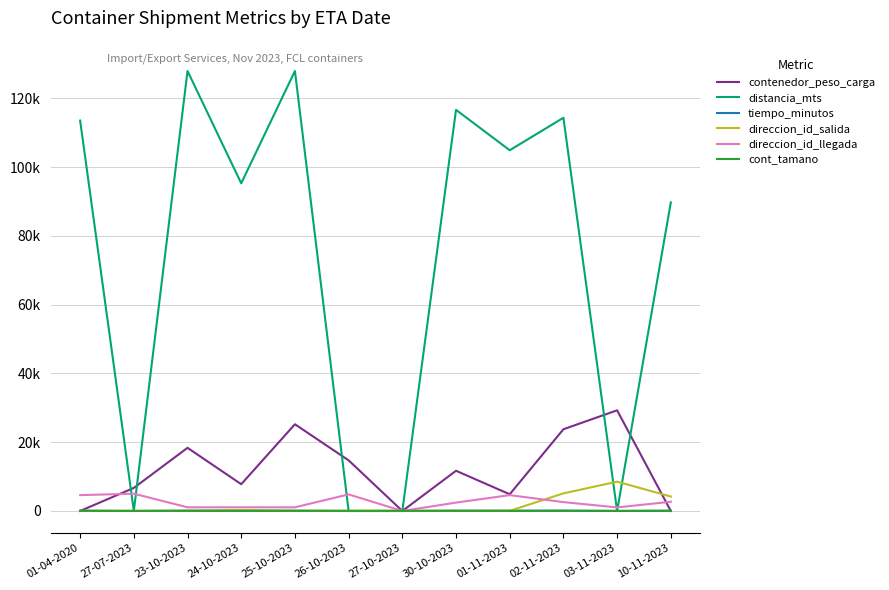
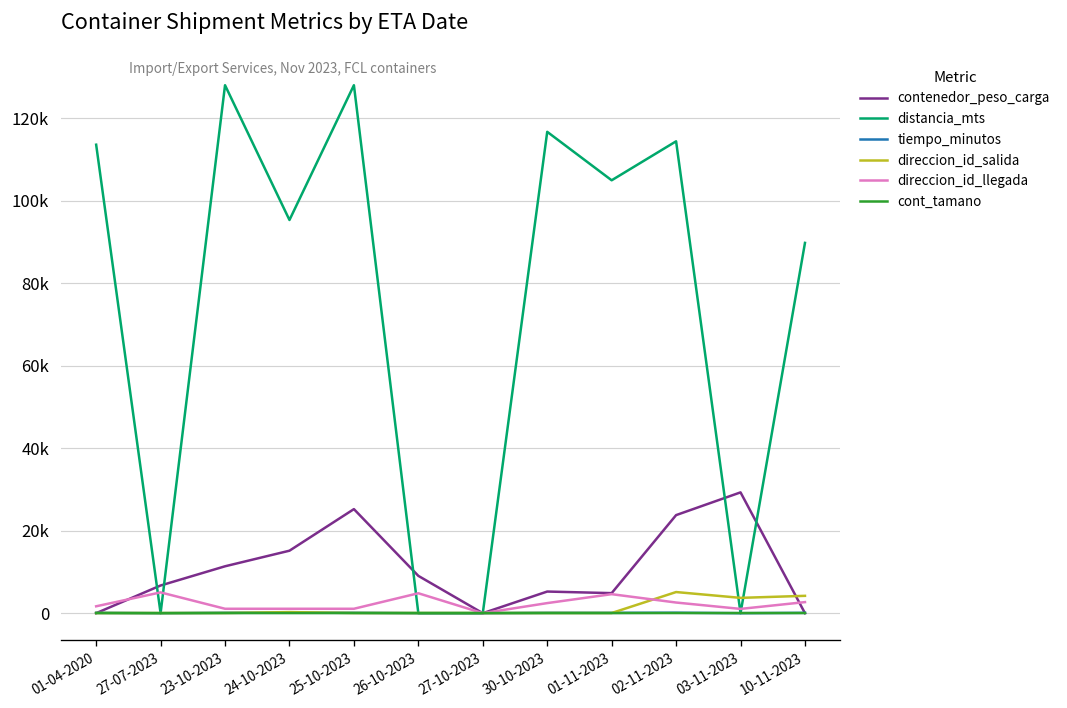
  {
    "contenedor_peso_carga": {
      "27-07-2023": 7000,
-     "23-10-2023": 18000,
-     "24-10-2023": 8000,
+     "23-10-2023": 11000,
+     "24-10-2023": 15000,
      "25-10-2023": 25000,
-     "26-10-2023": 15000,
-     "30-10-2023": 12000,
+     "26-10-2023": 9000,
+     "30-10-2023": 5000,
      "02-11-2023": 24000,
      "03-11-2023": 29000
    },
    "distancia_mts": {
      "01-04-2020": 114000,
      "23-10-2023": 128000,
      "24-10-2023": 95000,
      "25-10-2023": 128000,
      "30-10-2023": 117000,
      "01-11-2023": 105000,
      "02-11-2023": 114000,
      "10-11-2023": 90000
    },
    "cont_tamano": {
      "02-11-2023": 0
    },
    "direccion_id_salida": {
      "02-11-2023": 5000,
-     "03-11-2023": 9000,
+     "03-11-2023": 4000,
      "10-11-2023": 4000
    },
    "direccion_id_llegada": {
-     "01-04-2020": 5000,
+     "01-04-2020": 2000,
      "27-07-2023": 5000,
      "23-10-2023": 1000,
      "24-10-2023": 1000,
      "25-10-2023": 1000,
      "26-10-2023": 5000,
      "30-10-2023": 2000,
      "02-11-2023": 3000,
      "03-11-2023": 1000,
      "10-11-2023": 3000
    }
  }
